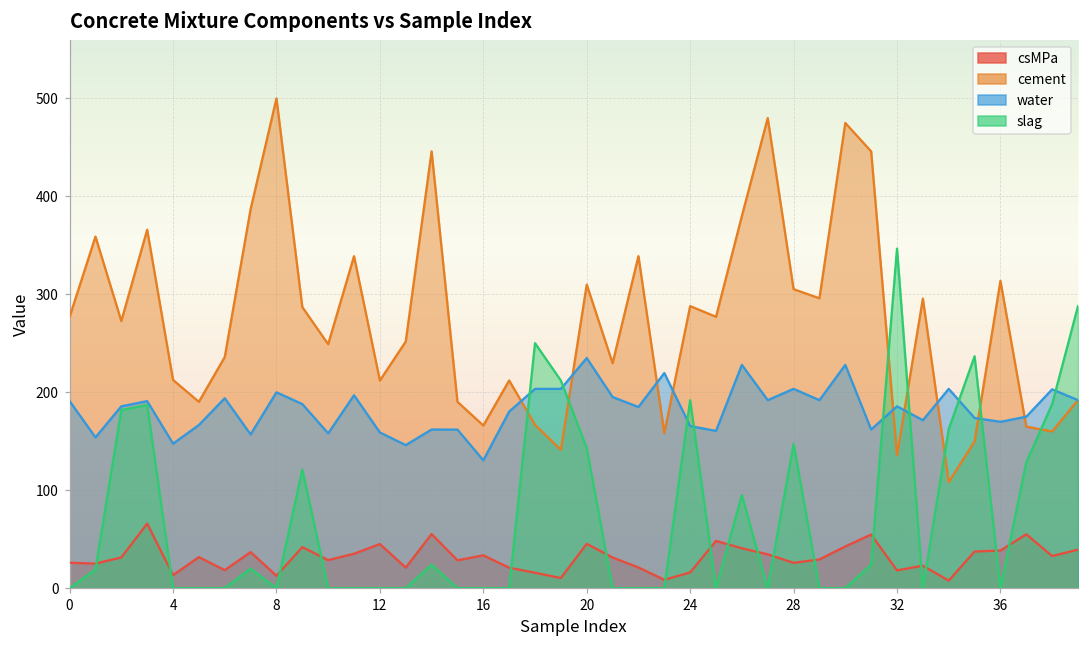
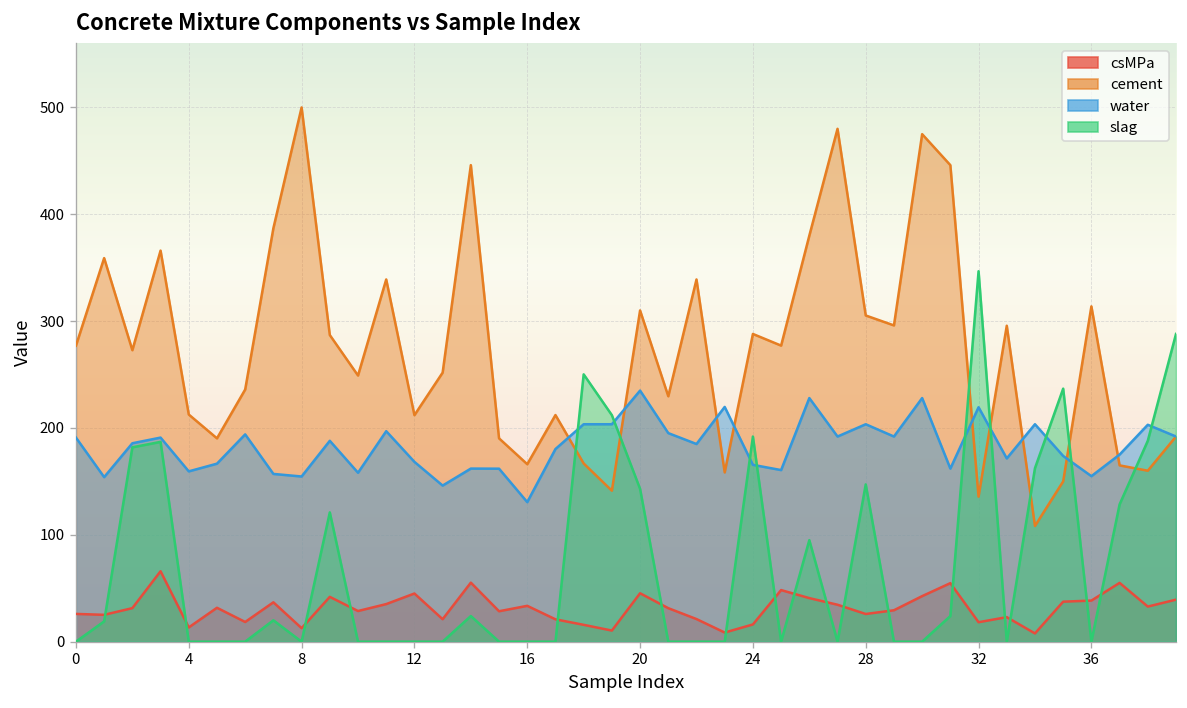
  {
    "water": {
      "0": 190,
-     "4": 150,
-     "8": 200,
-     "12": 160,
+     "4": 160,
+     "8": 150,
+     "12": 170,
      "16": 130,
      "20": 240,
      "24": 170,
      "28": 200,
-     "32": 190,
-     "36": 170
+     "32": 220,
+     "36": 150
    },
    "slag": {
      "0": 0,
      "4": 0,
      "8": 0,
      "12": 0,
      "16": 0,
      "20": 140,
      "24": 190,
      "28": 150,
      "32": 350,
      "36": 0
    }
  }
